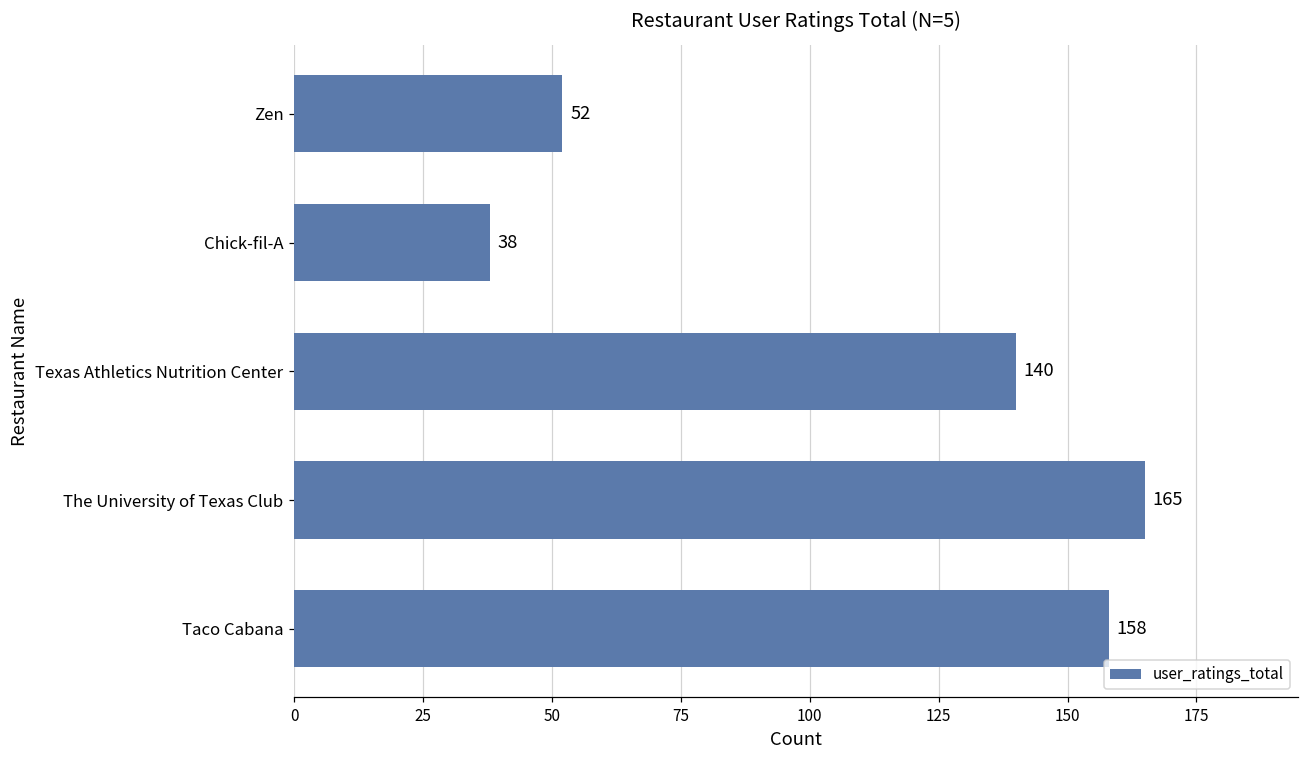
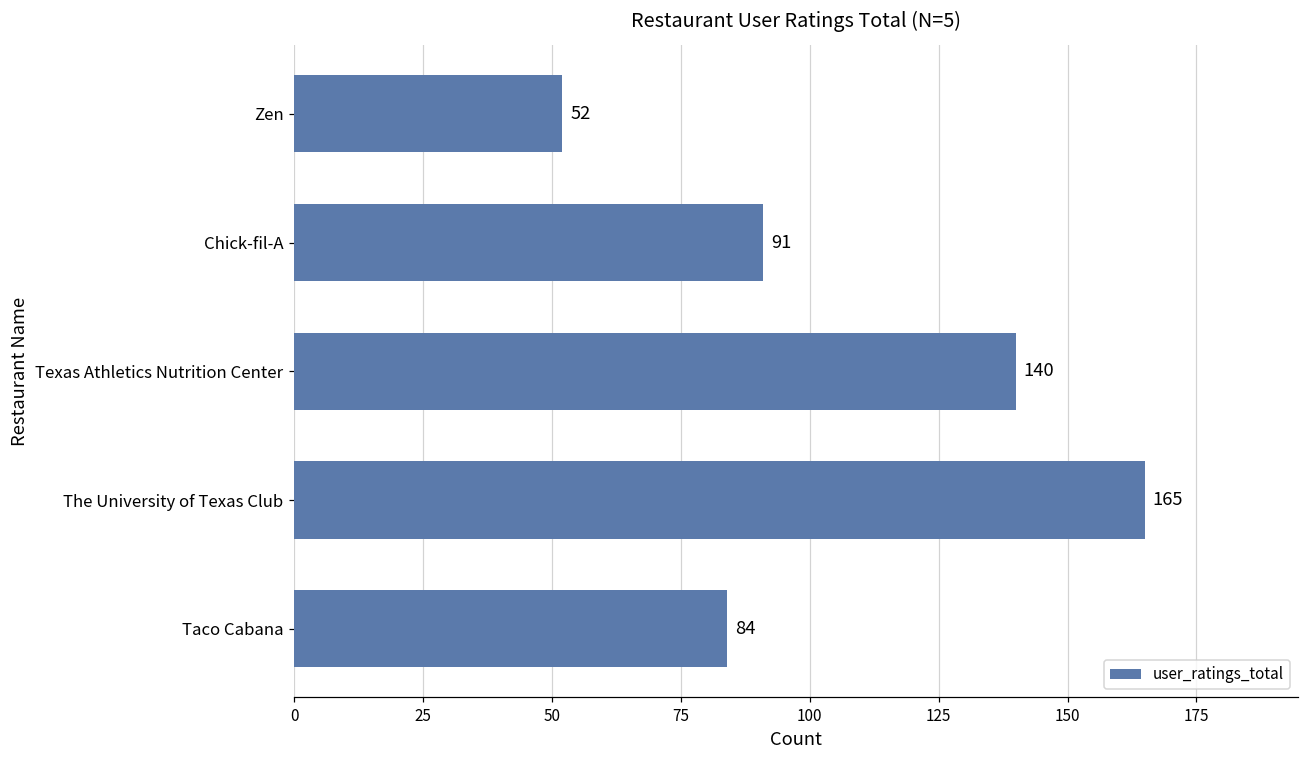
  {
    "Zen": 52,
-   "Chick-fil-A": 38,
+   "Chick-fil-A": 91,
    "Texas Athletics Nutrition Center": 140,
    "The University of Texas Club": 165,
-   "Taco Cabana": 158
+   "Taco Cabana": 84
  }
